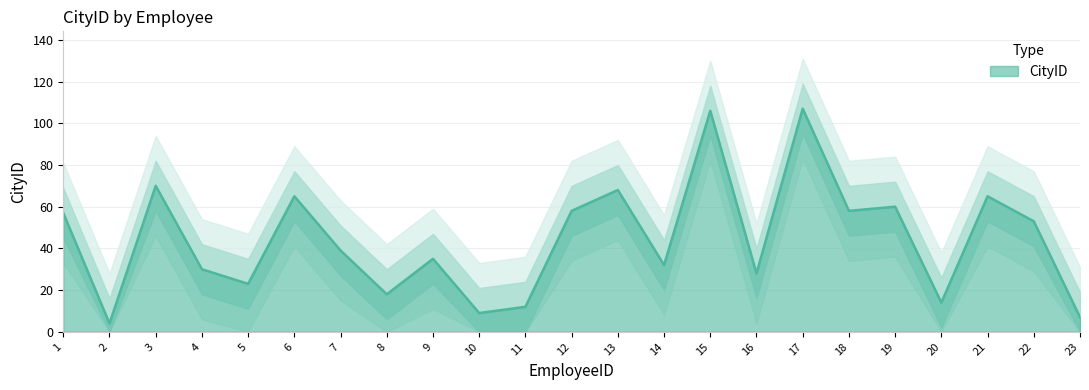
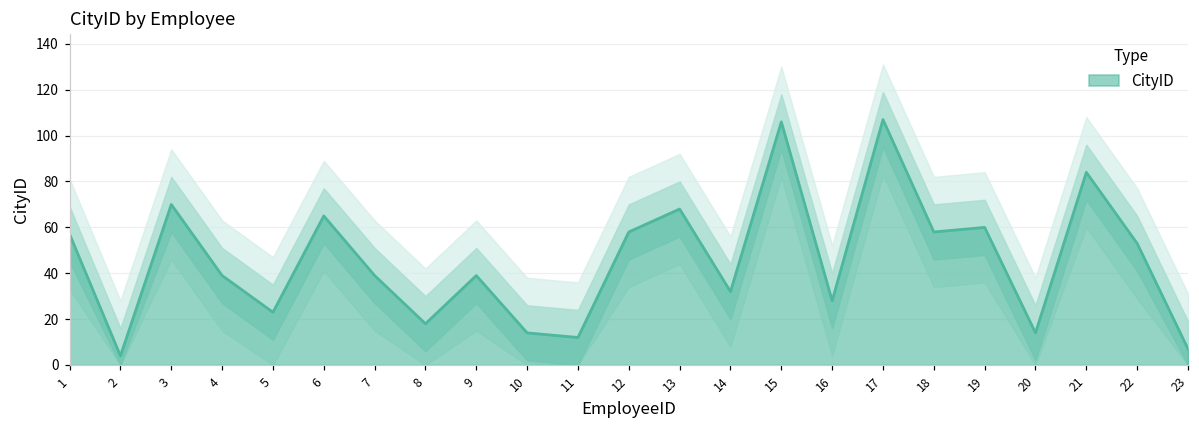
  {
    "CityID": {
      "1": 57,
      "2": 4,
      "3": 70,
-     "4": 30,
+     "4": 39,
      "5": 23,
      "6": 65,
      "7": 39,
      "8": 18,
-     "9": 35,
-     "10": 9,
+     "9": 39,
+     "10": 14,
      "11": 12,
      "12": 58,
      "13": 68,
      "14": 32,
      "15": 106,
      "16": 28,
      "17": 107,
      "18": 58,
      "19": 60,
      "20": 14,
-     "21": 65,
+     "21": 84,
      "22": 53,
      "23": 7
    }
  }
